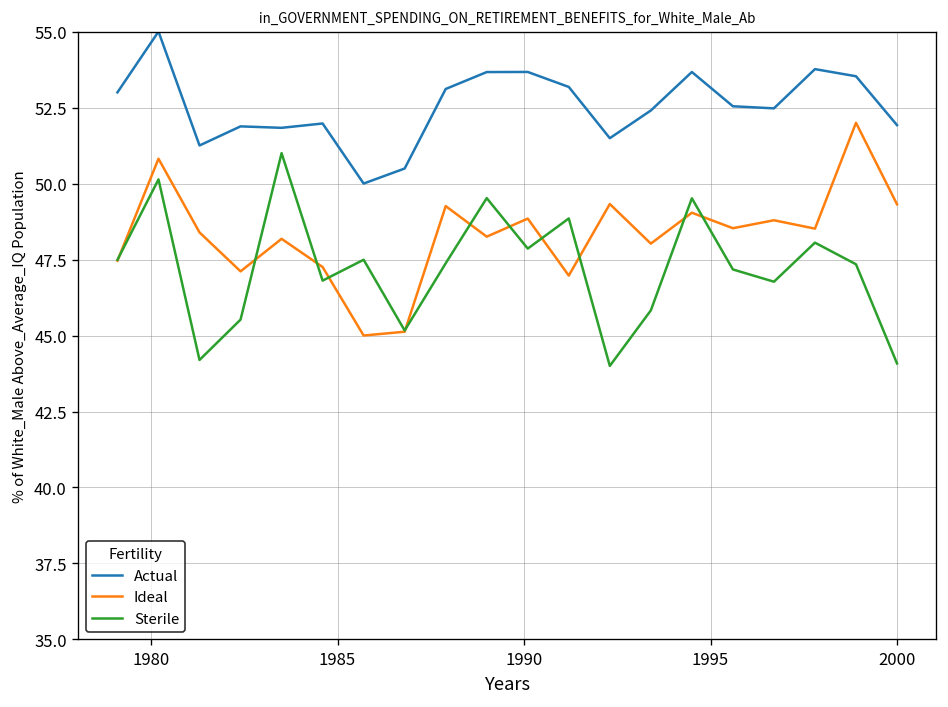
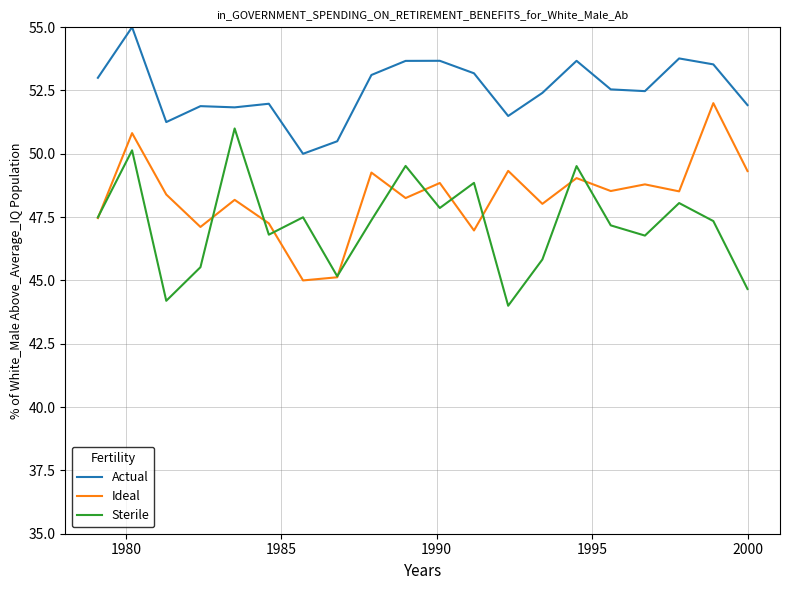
  {
    "Actual": {
      "2000": 51.9
    },
    "Ideal": {
      "2000": 49.3
    },
    "Sterile": {
-     "2000": 44.1
+     "2000": 44.7
    }
  }
